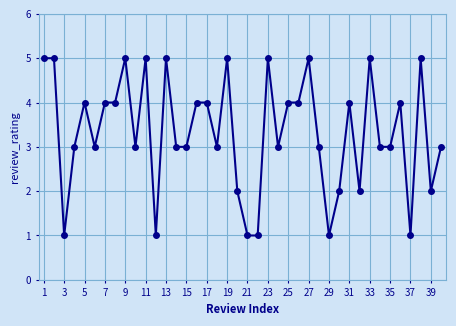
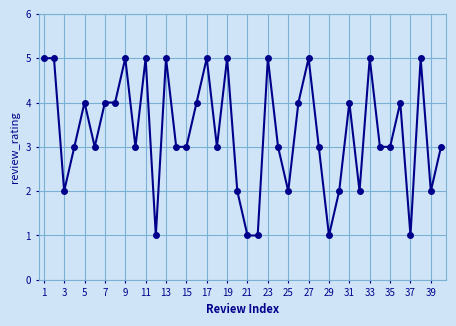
  {
    "1": 5,
-   "3": 1,
+   "3": 2,
    "5": 4,
    "7": 4,
    "9": 5,
    "11": 5,
    "13": 5,
    "15": 3,
-   "17": 4,
+   "17": 5,
    "19": 5,
    "21": 1,
    "23": 5,
-   "25": 4,
+   "25": 2,
    "27": 5,
    "29": 1,
    "31": 4,
    "33": 5,
    "35": 3,
    "37": 1,
    "39": 2
  }
